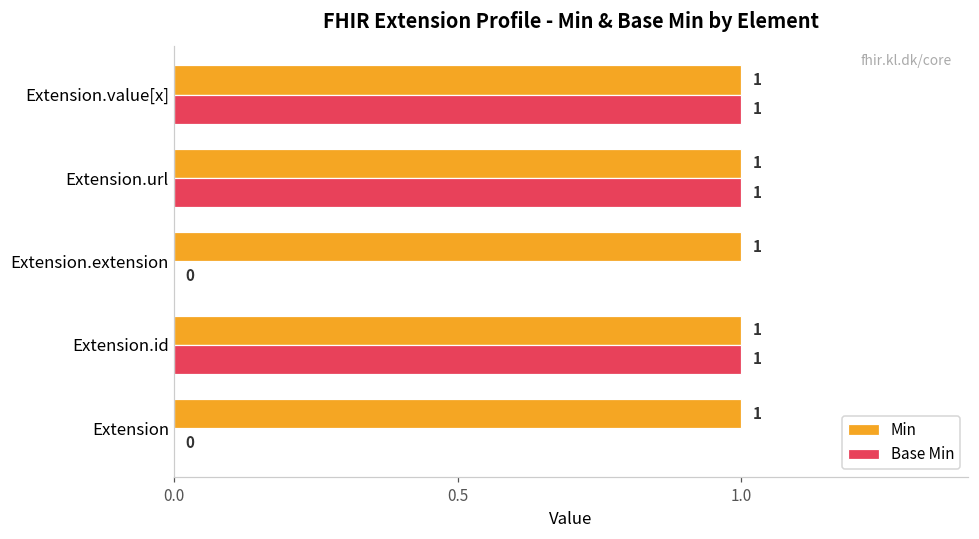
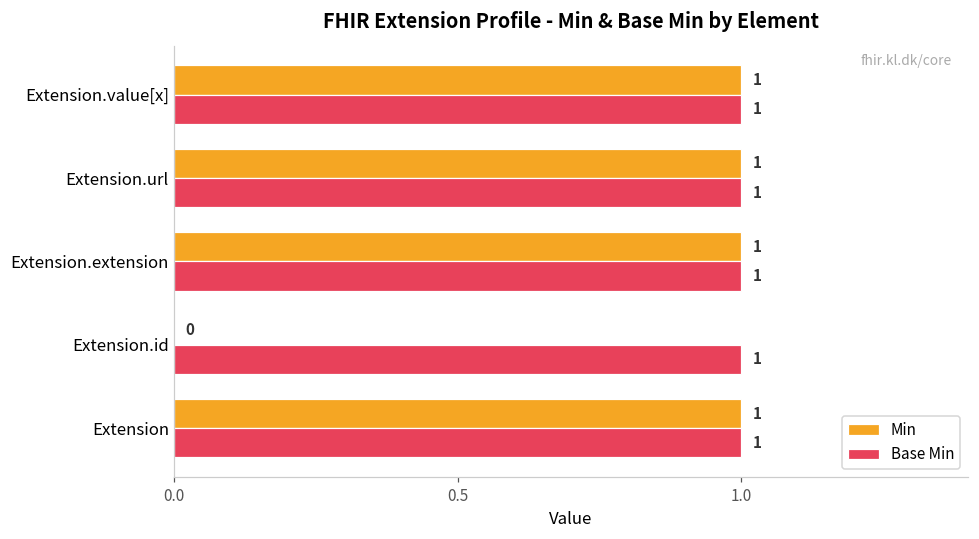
  {
    "Min": {
      "Extension.value[x]": 1,
      "Extension.url": 1,
      "Extension.extension": 1,
-     "Extension.id": 1,
+     "Extension.id": 0,
      "Extension": 1
    },
    "Base Min": {
      "Extension.value[x]": 1,
      "Extension.url": 1,
-     "Extension.extension": 0,
+     "Extension.extension": 1,
      "Extension.id": 1,
-     "Extension": 0
+     "Extension": 1
    }
  }
